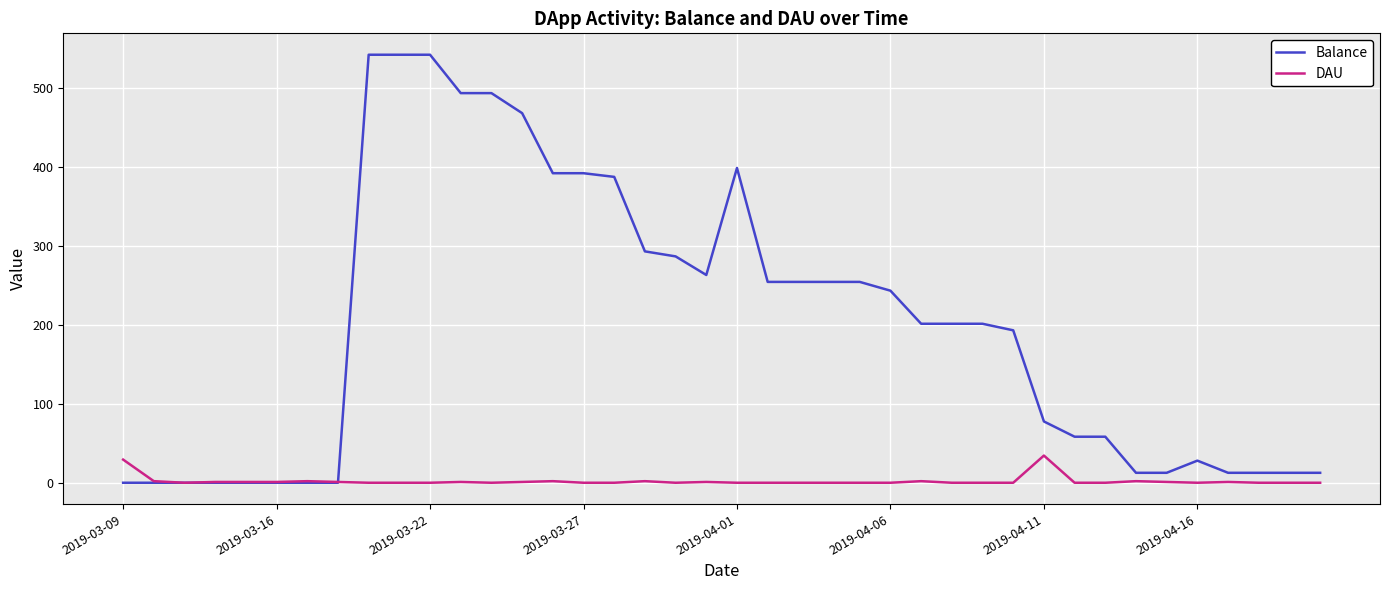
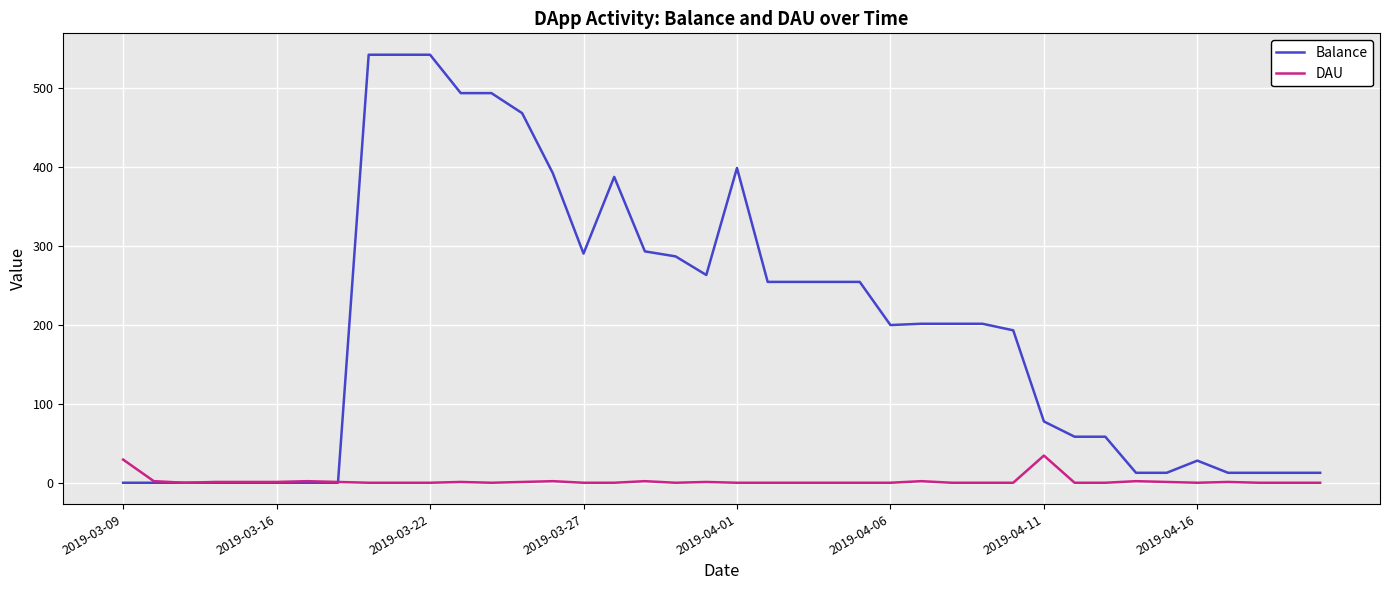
  {
    "Balance": {
      "2019-03-09": 0,
      "2019-03-22": 540,
-     "2019-03-27": 390,
+     "2019-03-27": 290,
      "2019-04-01": 400,
-     "2019-04-06": 240,
+     "2019-04-06": 200,
      "2019-04-11": 80,
      "2019-04-16": 30
    },
    "DAU": {
      "2019-03-09": 30,
      "2019-03-22": 0,
      "2019-03-27": 0,
      "2019-04-01": 0,
      "2019-04-06": 0,
      "2019-04-11": 30,
      "2019-04-16": 0
    }
  }
